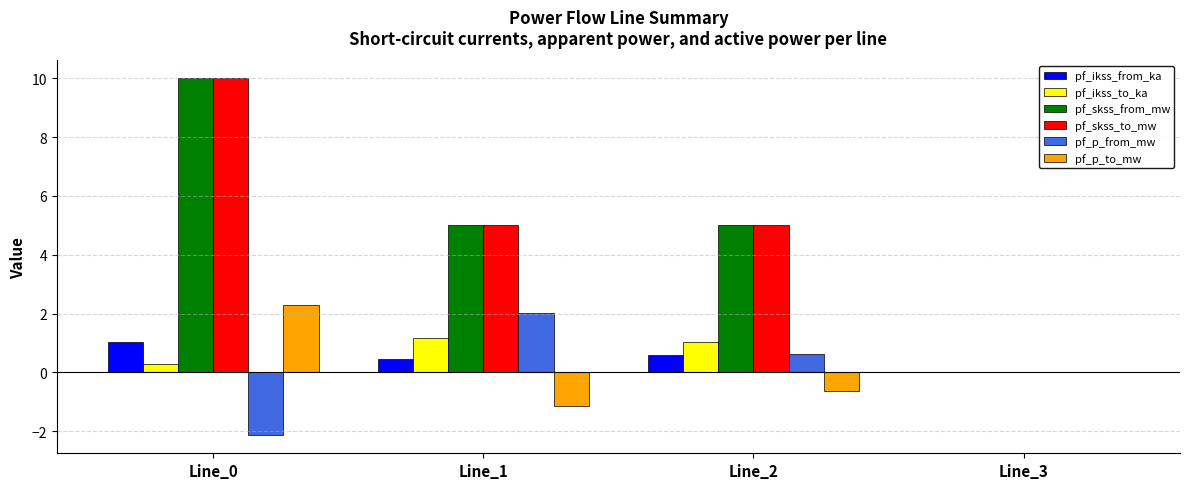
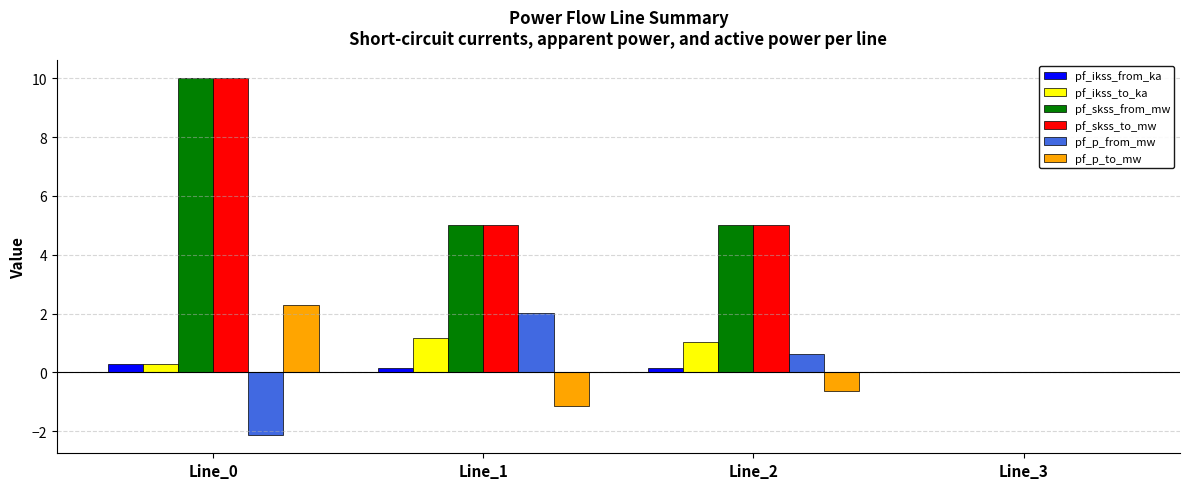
  {
    "pf_ikss_from_ka": {
-     "Line_0": 1.0,
-     "Line_1": 0.4,
-     "Line_2": 0.6,
+     "Line_0": 0.3,
+     "Line_1": 0.1,
+     "Line_2": 0.1,
      "Line_3": 0.0
    },
    "pf_ikss_to_ka": {
      "Line_0": 0.3,
      "Line_1": 1.2,
      "Line_2": 1.0,
      "Line_3": 0.0
    },
    "pf_skss_from_mw": {
      "Line_0": 10.0,
      "Line_1": 5.0,
      "Line_2": 5.0,
      "Line_3": 0.0
    },
    "pf_skss_to_mw": {
      "Line_0": 10.0,
      "Line_1": 5.0,
      "Line_2": 5.0,
      "Line_3": 0.0
    },
    "pf_p_from_mw": {
      "Line_0": -2.1,
      "Line_1": 2.0,
      "Line_2": 0.6,
      "Line_3": 0.0
    },
    "pf_p_to_mw": {
      "Line_0": 2.3,
      "Line_1": -1.1,
      "Line_2": -0.6,
      "Line_3": 0.0
    }
  }
